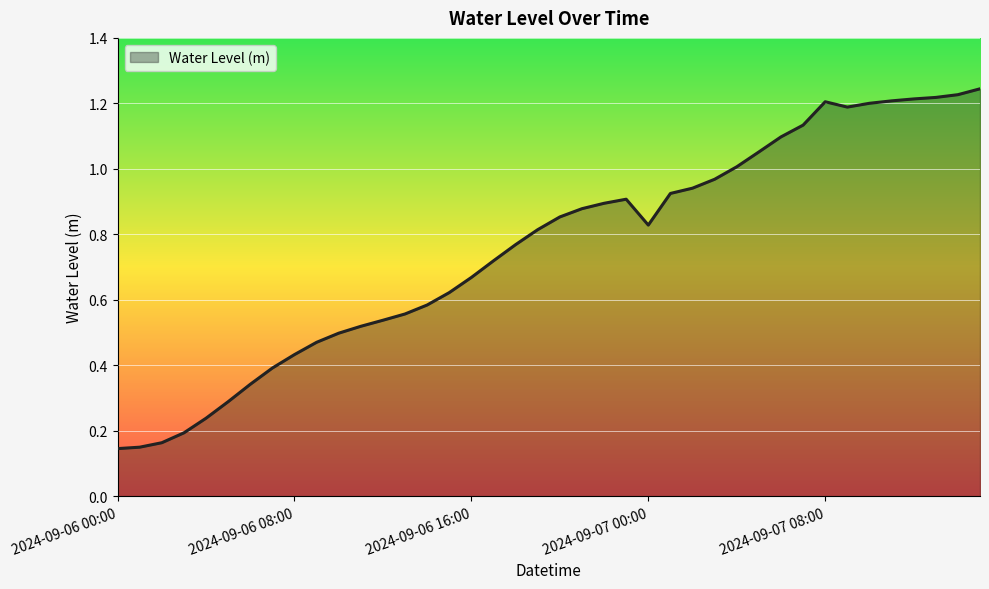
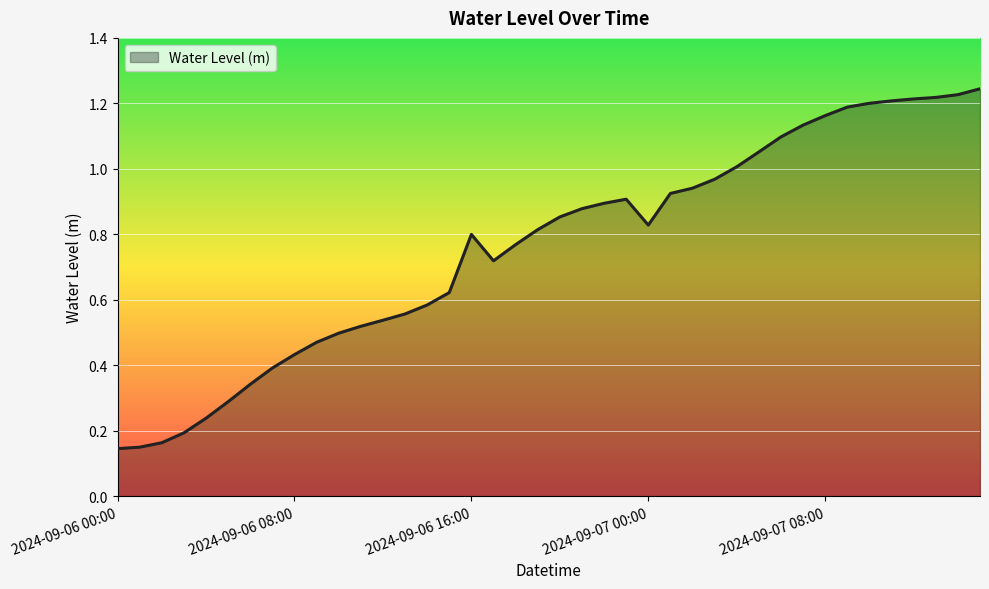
  {
    "2024-09-06 00:00": 0.15,
    "2024-09-06 08:00": 0.43,
-   "2024-09-06 16:00": 0.67,
+   "2024-09-06 16:00": 0.80,
    "2024-09-07 00:00": 0.83,
-   "2024-09-07 08:00": 1.20
+   "2024-09-07 08:00": 1.16
  }
